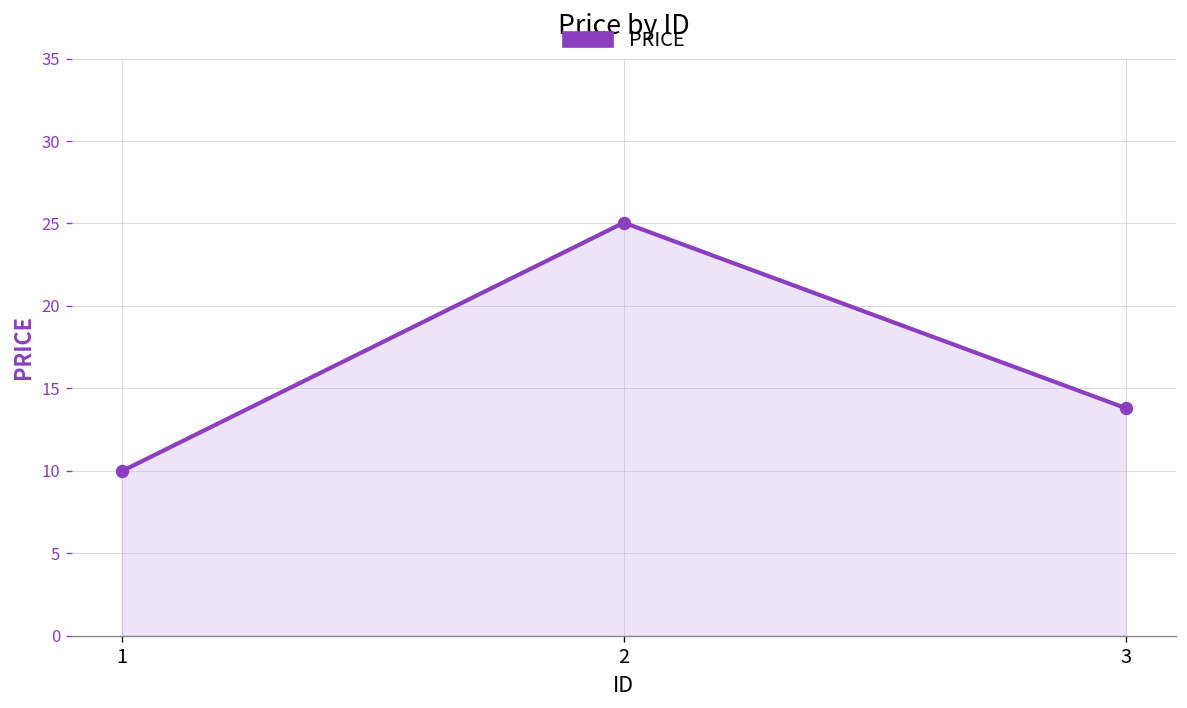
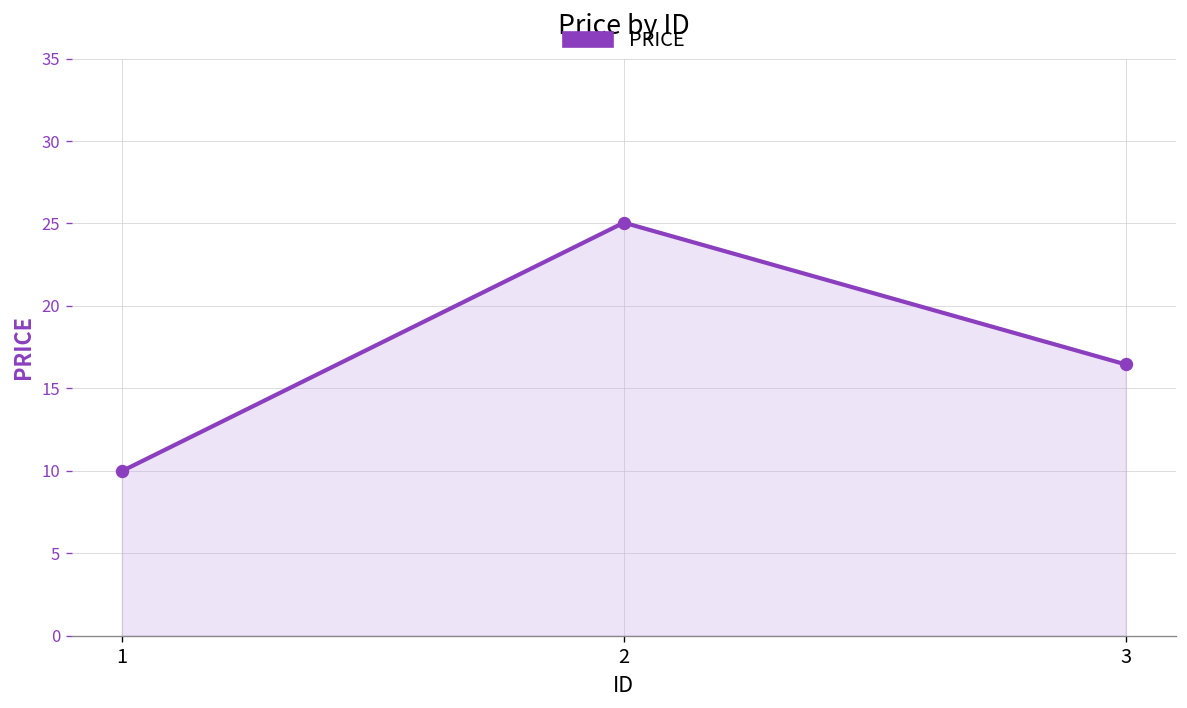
  {
    "1": 10.0,
    "2": 25.1,
-   "3": 13.8
+   "3": 16.5
  }
